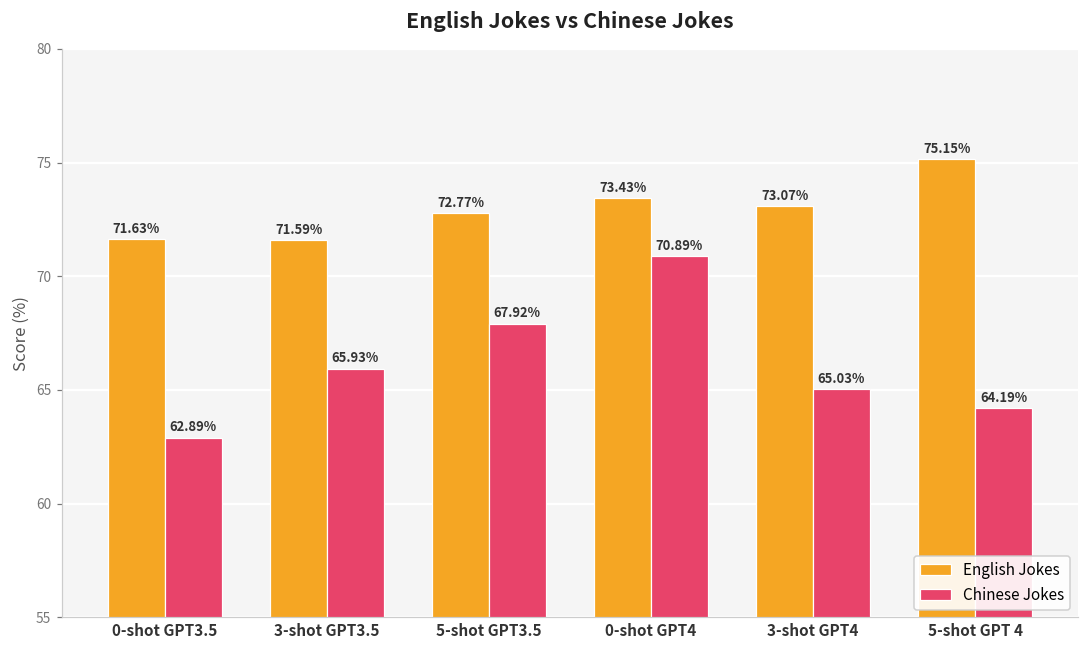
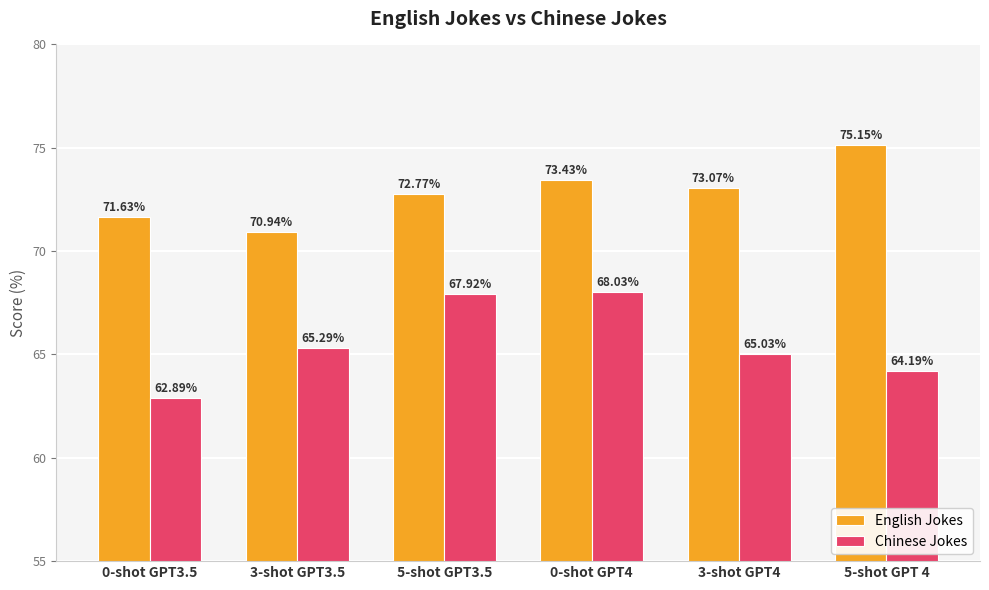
  {
    "English Jokes": {
      "0-shot GPT3.5": "71.63%",
-     "3-shot GPT3.5": "71.59%",
+     "3-shot GPT3.5": "70.94%",
      "5-shot GPT3.5": "72.77%",
      "0-shot GPT4": "73.43%",
      "3-shot GPT4": "73.07%",
      "5-shot GPT 4": "75.15%"
    },
    "Chinese Jokes": {
      "0-shot GPT3.5": "62.89%",
-     "3-shot GPT3.5": "65.93%",
+     "3-shot GPT3.5": "65.29%",
      "5-shot GPT3.5": "67.92%",
-     "0-shot GPT4": "70.89%",
+     "0-shot GPT4": "68.03%",
      "3-shot GPT4": "65.03%",
      "5-shot GPT 4": "64.19%"
    }
  }
